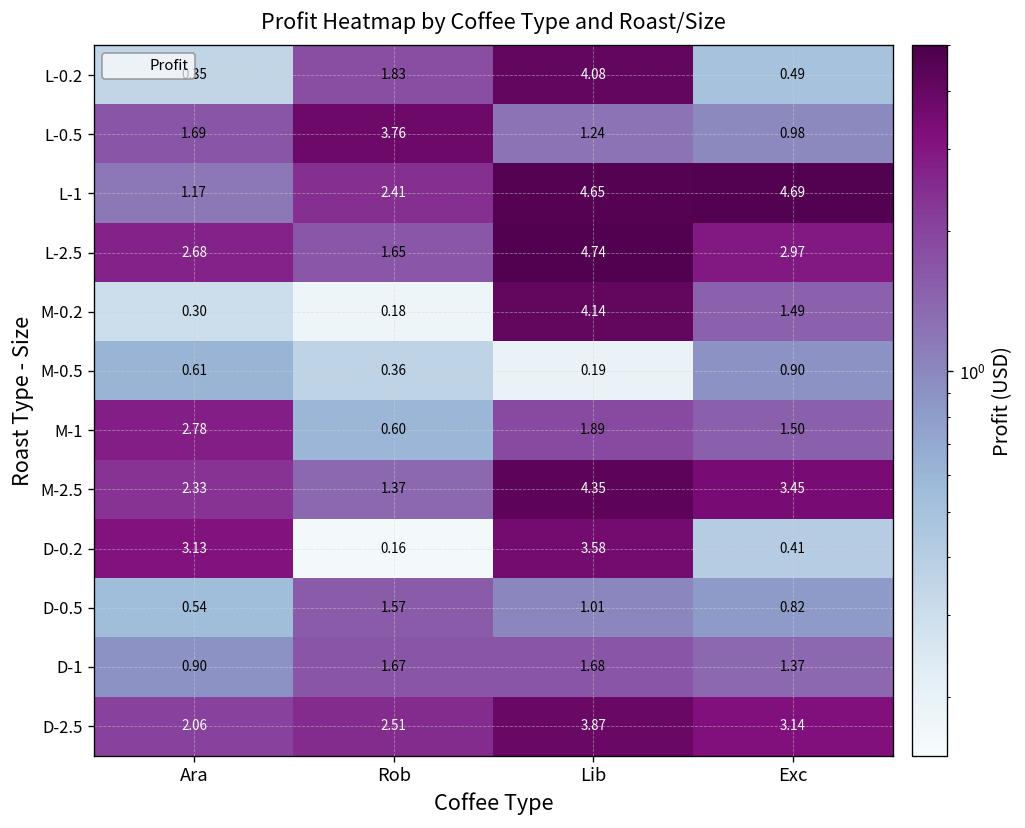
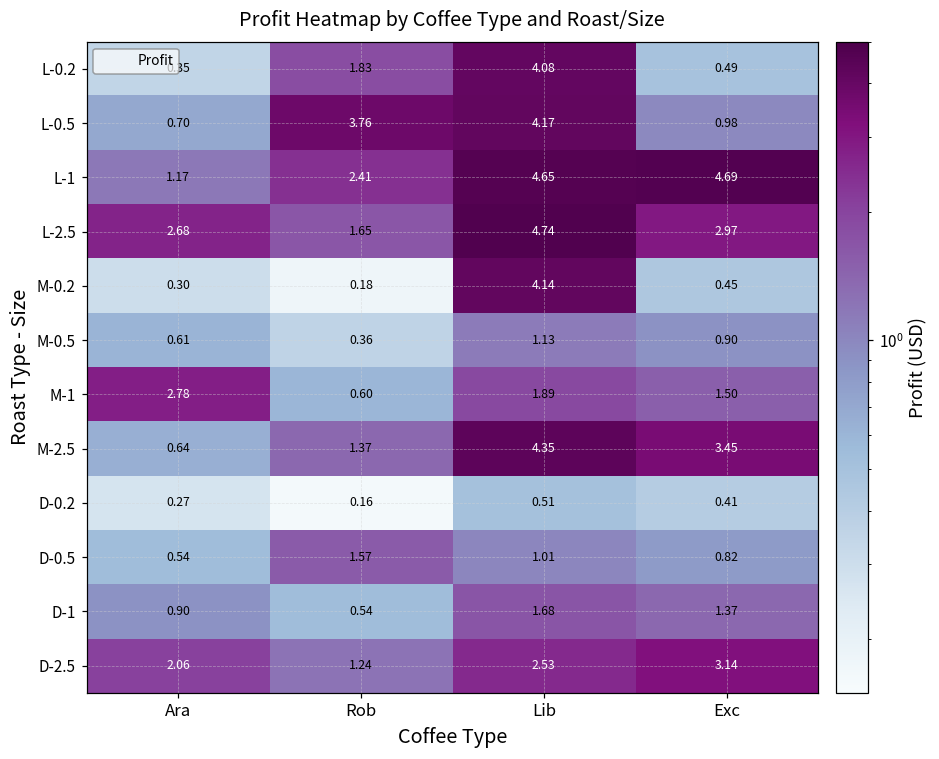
  {
    "L-0.2": {
      "Rob": 1.83,
      "Lib": 4.08,
      "Exc": 0.49
    },
    "L-0.5": {
-     "Ara": 1.69,
+     "Ara": 0.70,
      "Rob": 3.76,
-     "Lib": 1.24,
+     "Lib": 4.17,
      "Exc": 0.98
    },
    "L-1": {
      "Ara": 1.17,
      "Rob": 2.41,
      "Lib": 4.65,
      "Exc": 4.69
    },
    "L-2.5": {
      "Ara": 2.68,
      "Rob": 1.65,
      "Lib": 4.74,
      "Exc": 2.97
    },
    "M-0.2": {
      "Ara": 0.30,
      "Rob": 0.18,
      "Lib": 4.14,
-     "Exc": 1.49
+     "Exc": 0.45
    },
    "M-0.5": {
      "Ara": 0.61,
      "Rob": 0.36,
-     "Lib": 0.19,
+     "Lib": 1.13,
      "Exc": 0.90
    },
    "M-1": {
      "Ara": 2.78,
      "Rob": 0.60,
      "Lib": 1.89,
      "Exc": 1.50
    },
    "M-2.5": {
-     "Ara": 2.33,
+     "Ara": 0.64,
      "Rob": 1.37,
      "Lib": 4.35,
      "Exc": 3.45
    },
    "D-0.2": {
-     "Ara": 3.13,
+     "Ara": 0.27,
      "Rob": 0.16,
-     "Lib": 3.58,
+     "Lib": 0.51,
      "Exc": 0.41
    },
    "D-0.5": {
      "Ara": 0.54,
      "Rob": 1.57,
      "Lib": 1.01,
      "Exc": 0.82
    },
    "D-1": {
      "Ara": 0.90,
-     "Rob": 1.67,
+     "Rob": 0.54,
      "Lib": 1.68,
      "Exc": 1.37
    },
    "D-2.5": {
      "Ara": 2.06,
-     "Rob": 2.51,
-     "Lib": 3.87,
+     "Rob": 1.24,
+     "Lib": 2.53,
      "Exc": 3.14
    }
  }
